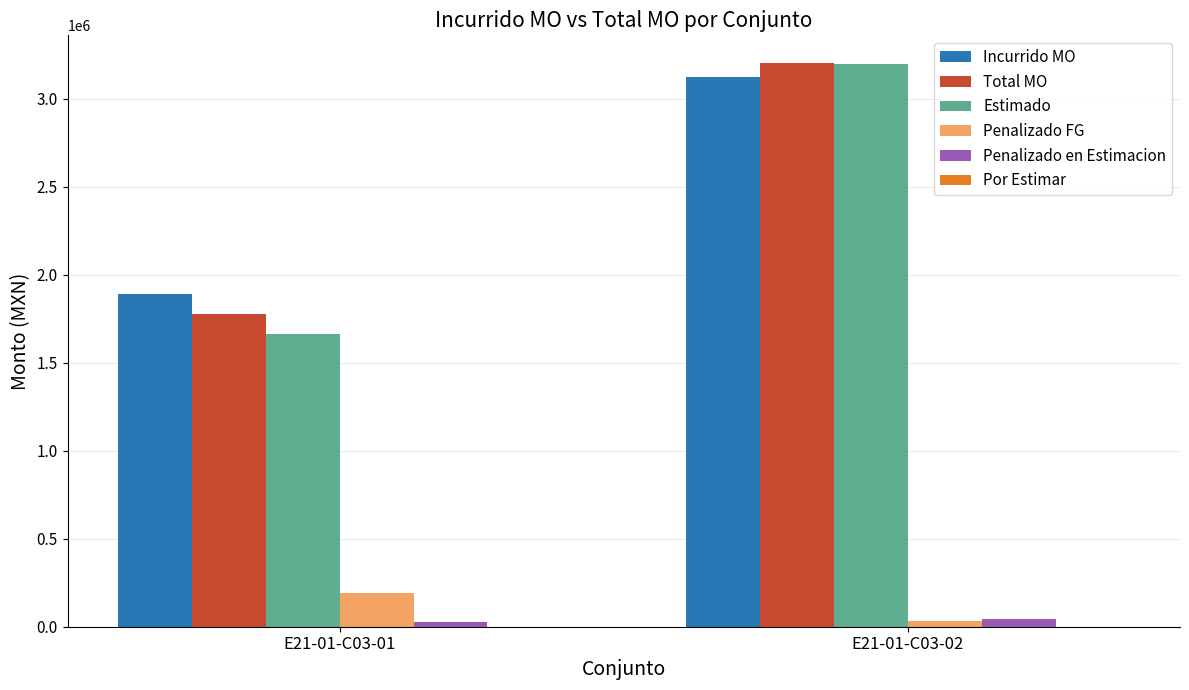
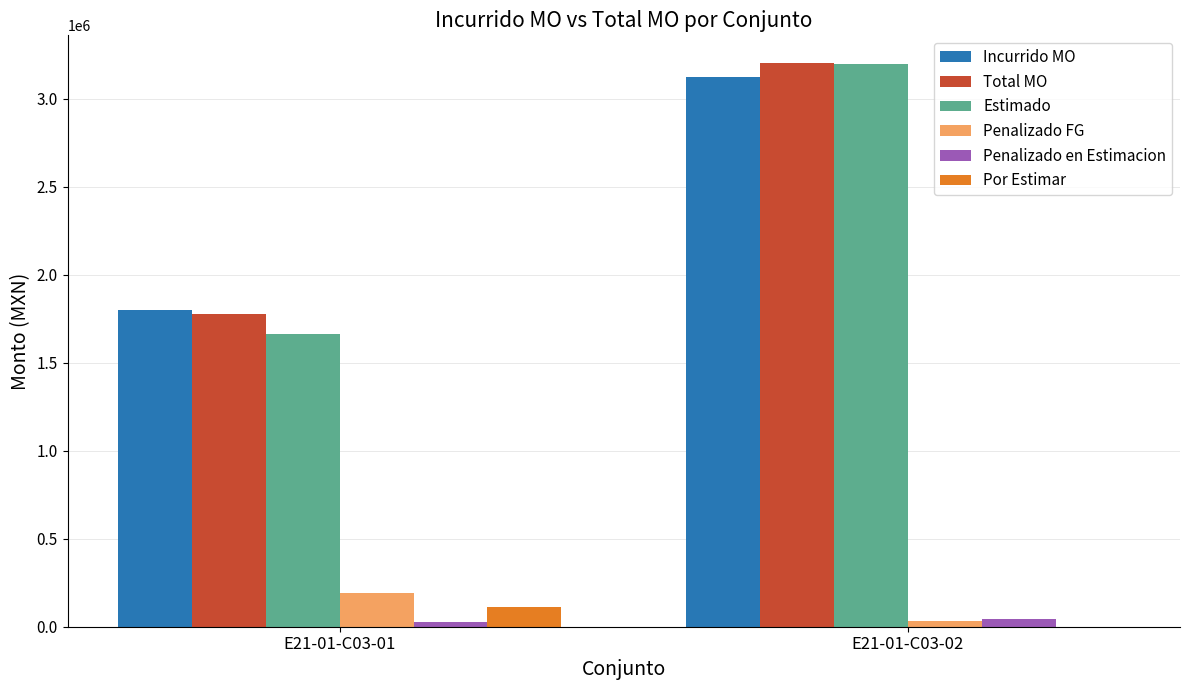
  {
    "Incurrido MO": {
-     "E21-01-C03-01": 1890000,
+     "E21-01-C03-01": 1800000,
      "E21-01-C03-02": 3120000
    },
    "Total MO": {
      "E21-01-C03-01": 1770000,
      "E21-01-C03-02": 3200000
    },
    "Estimado": {
      "E21-01-C03-01": 1660000,
      "E21-01-C03-02": 3200000
    },
    "Penalizado FG": {
      "E21-01-C03-01": 190000,
      "E21-01-C03-02": 40000
    },
    "Penalizado en Estimacion": {
      "E21-01-C03-01": 30000,
      "E21-01-C03-02": 40000
    },
    "Por Estimar": {
-     "E21-01-C03-01": 0,
+     "E21-01-C03-01": 110000,
      "E21-01-C03-02": 0
    }
  }
